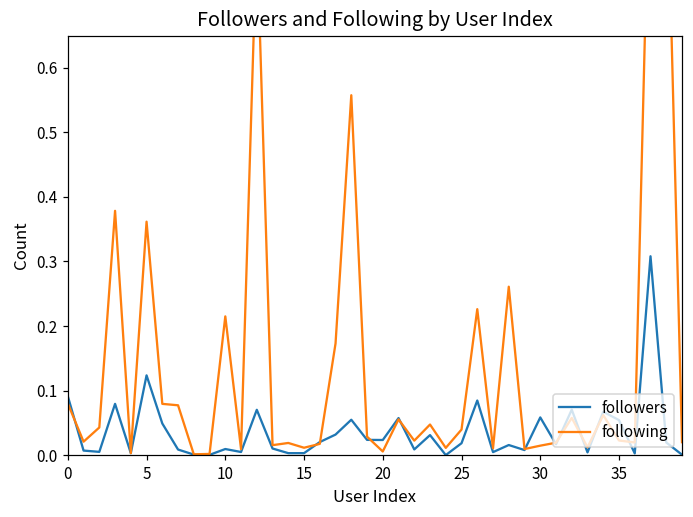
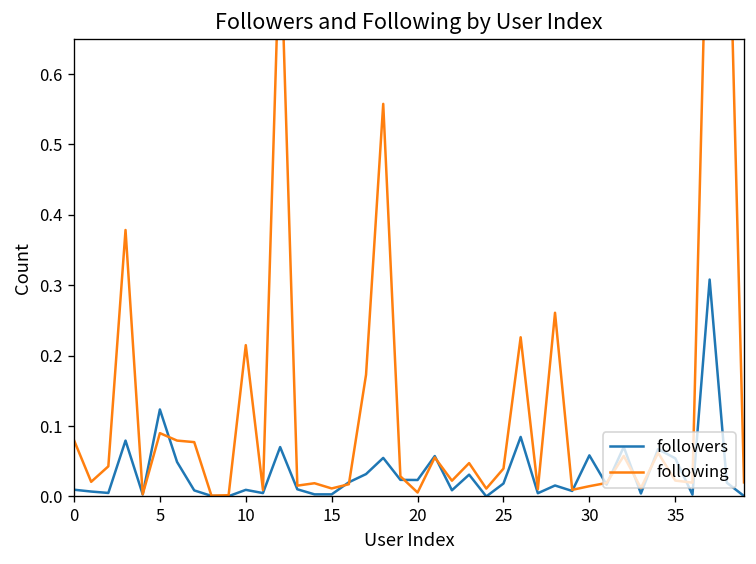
  {
    "followers": {
-     "0": 0.09,
+     "0": 0.01,
      "5": 0.12,
      "10": 0.01,
      "15": 0.00,
      "20": 0.02,
      "25": 0.02,
      "30": 0.06
    },
    "following": {
      "0": 0.08,
-     "5": 0.36,
+     "5": 0.09,
      "10": 0.21,
      "15": 0.01,
      "20": 0.01,
      "25": 0.04,
      "30": 0.01
    }
  }
